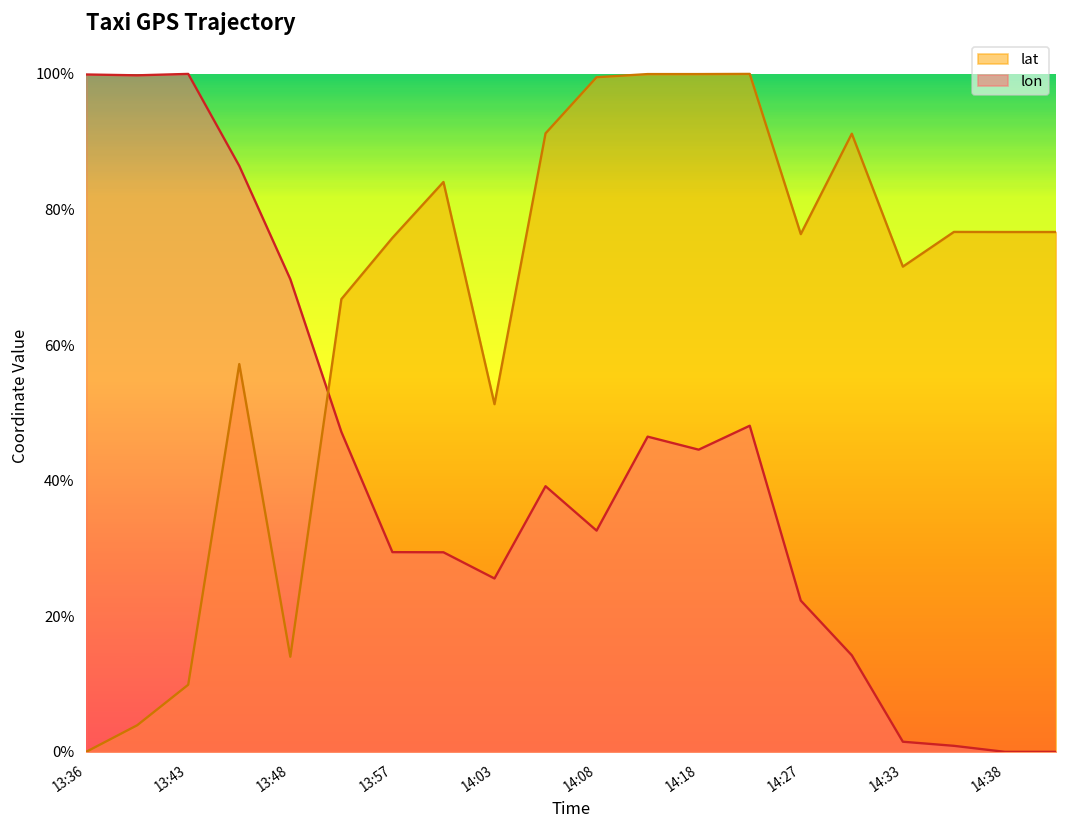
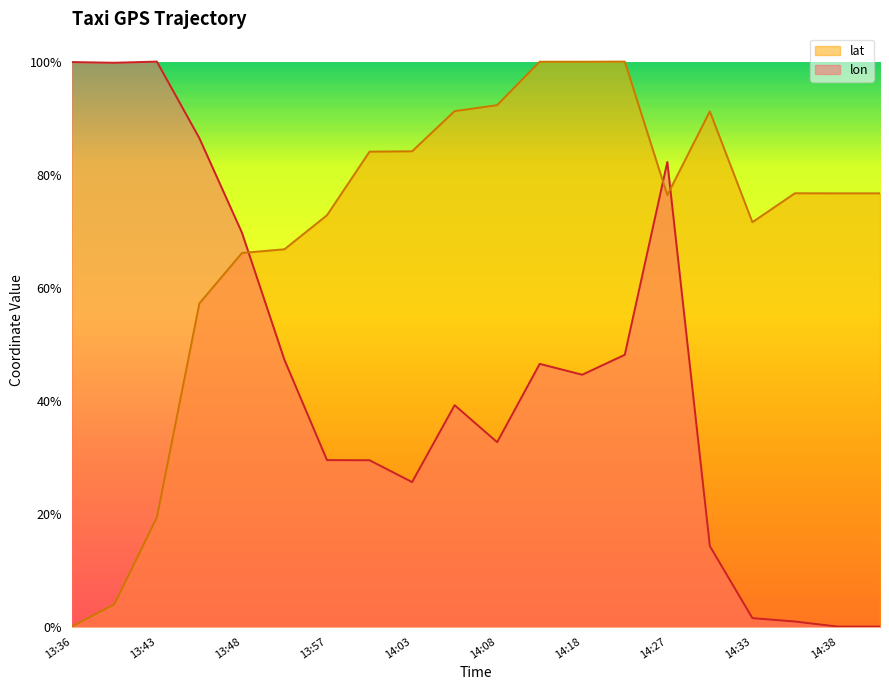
  {
    "lat": {
      "13:36": "0%",
-     "13:43": "10%",
-     "13:48": "14%",
-     "13:57": "76%",
-     "14:03": "51%",
-     "14:08": "100%",
+     "13:43": "19%",
+     "13:48": "66%",
+     "13:57": "73%",
+     "14:03": "84%",
+     "14:08": "92%",
      "14:18": "100%",
      "14:27": "76%",
      "14:33": "72%"
    },
    "lon": {
      "13:36": "100%",
      "13:43": "100%",
      "13:48": "70%",
      "13:57": "29%",
      "14:03": "26%",
      "14:08": "33%",
      "14:18": "45%",
-     "14:27": "22%",
+     "14:27": "82%",
      "14:33": "1%"
    }
  }
